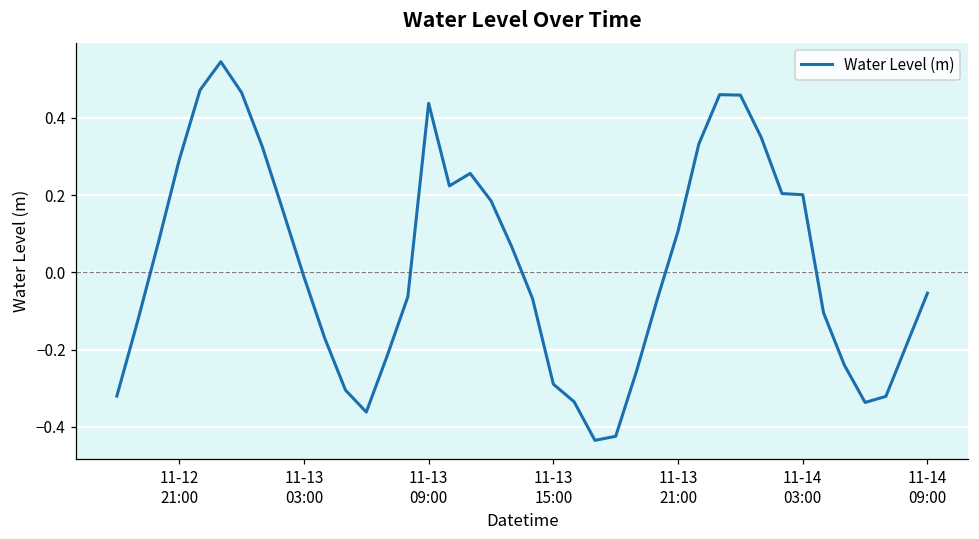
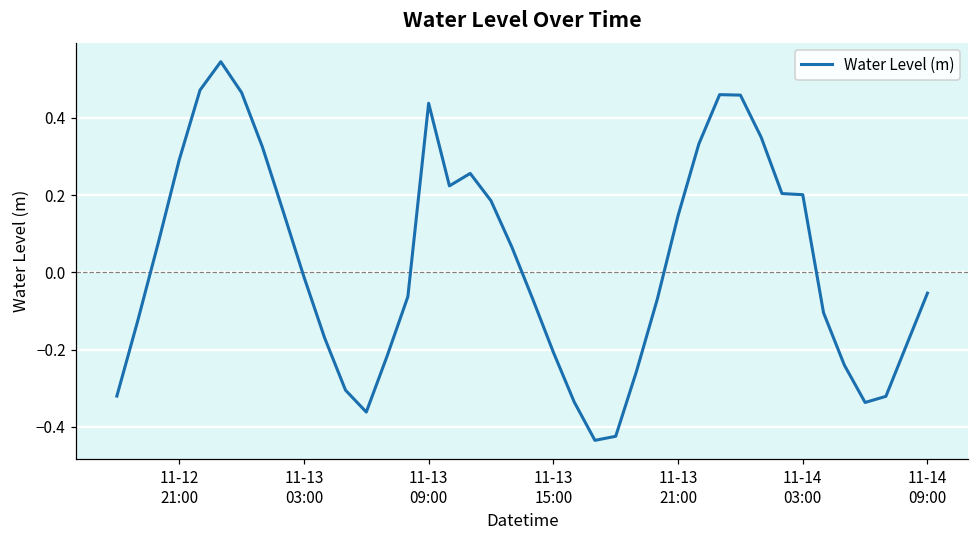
  {
    "11-12 21:00": 0.29,
    "11-13 03:00": -0.01,
    "11-13 09:00": 0.44,
-   "11-13 15:00": -0.29,
-   "11-13 21:00": 0.11,
+   "11-13 15:00": -0.21,
+   "11-13 21:00": 0.15,
    "11-14 03:00": 0.20,
    "11-14 09:00": -0.05
  }
